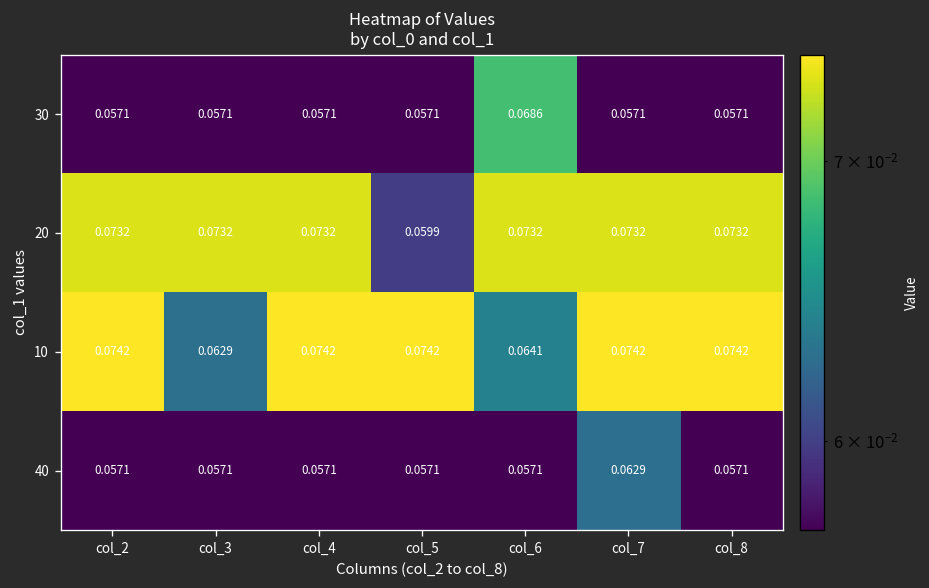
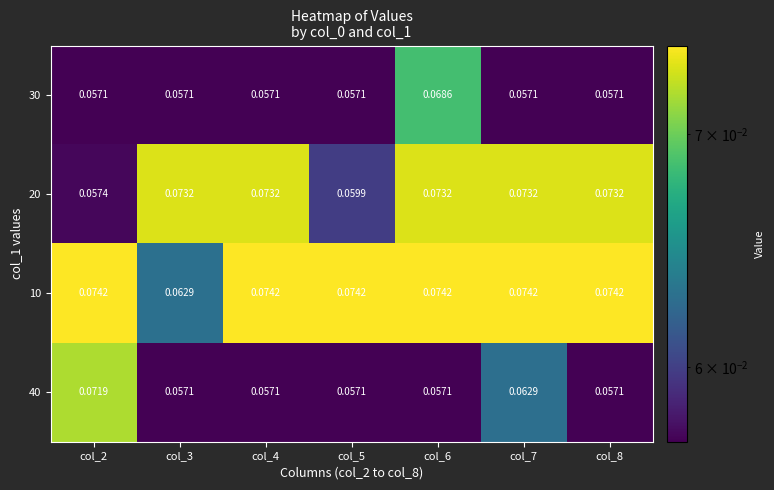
  {
    "30": {
      "col_2": 0.0571,
      "col_3": 0.0571,
      "col_4": 0.0571,
      "col_5": 0.0571,
      "col_6": 0.0686,
      "col_7": 0.0571,
      "col_8": 0.0571
    },
    "20": {
-     "col_2": 0.0732,
+     "col_2": 0.0574,
      "col_3": 0.0732,
      "col_4": 0.0732,
      "col_5": 0.0599,
      "col_6": 0.0732,
      "col_7": 0.0732,
      "col_8": 0.0732
    },
    "10": {
      "col_2": 0.0742,
      "col_3": 0.0629,
      "col_4": 0.0742,
      "col_5": 0.0742,
-     "col_6": 0.0641,
+     "col_6": 0.0742,
      "col_7": 0.0742,
      "col_8": 0.0742
    },
    "40": {
-     "col_2": 0.0571,
+     "col_2": 0.0719,
      "col_3": 0.0571,
      "col_4": 0.0571,
      "col_5": 0.0571,
      "col_6": 0.0571,
      "col_7": 0.0629,
      "col_8": 0.0571
    }
  }
